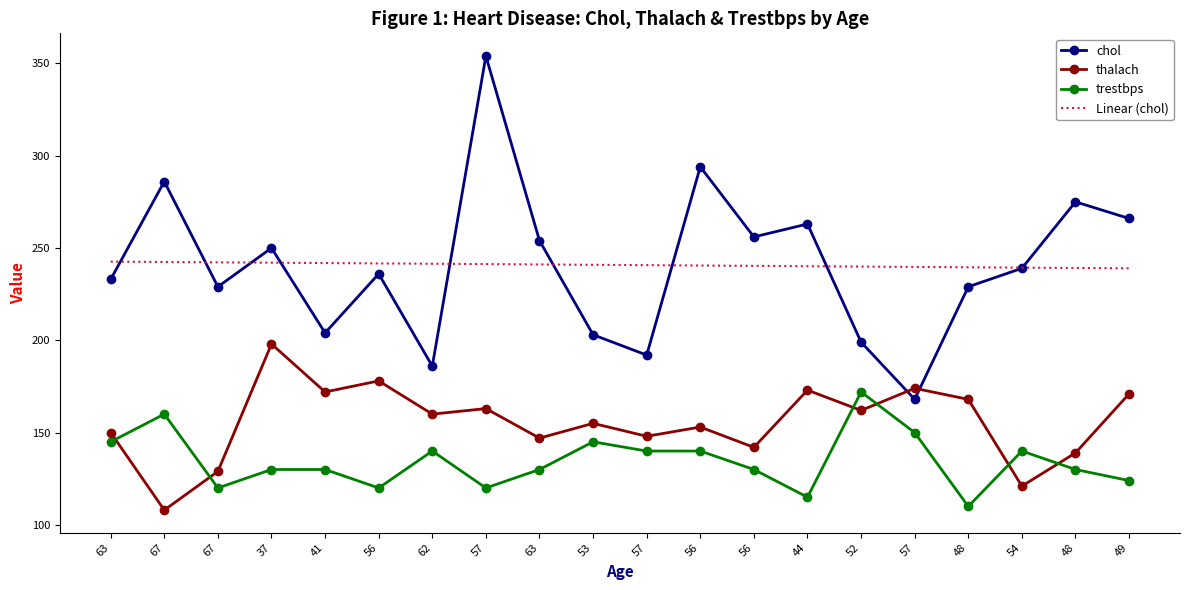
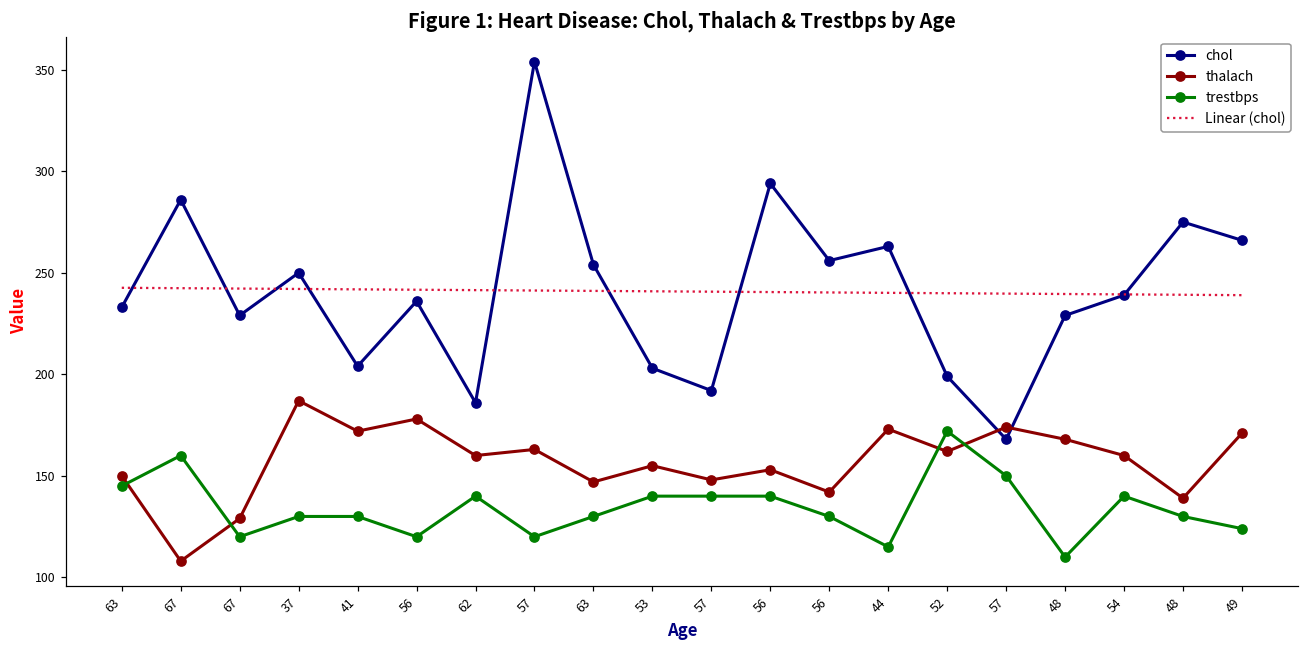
  {
    "chol": {
      "37": 250,
      "41": 204,
      "62": 186,
      "53": 203,
      "44": 263,
      "52": 199,
      "49": 266
    },
    "thalach": {
-     "37": 198,
+     "37": 187,
      "41": 172,
      "62": 160,
      "53": 155,
      "44": 173,
      "52": 162,
-     "54": 121,
+     "54": 160,
      "49": 171
    },
    "trestbps": {
      "37": 130,
      "41": 130,
      "62": 140,
-     "53": 145,
+     "53": 140,
      "44": 115,
      "52": 172,
      "54": 140,
      "49": 124
    },
    "Linear (chol)": {
      "37": 242,
      "41": 242,
      "62": 241,
      "53": 241,
      "44": 240,
      "52": 240,
      "49": 239
    }
  }
